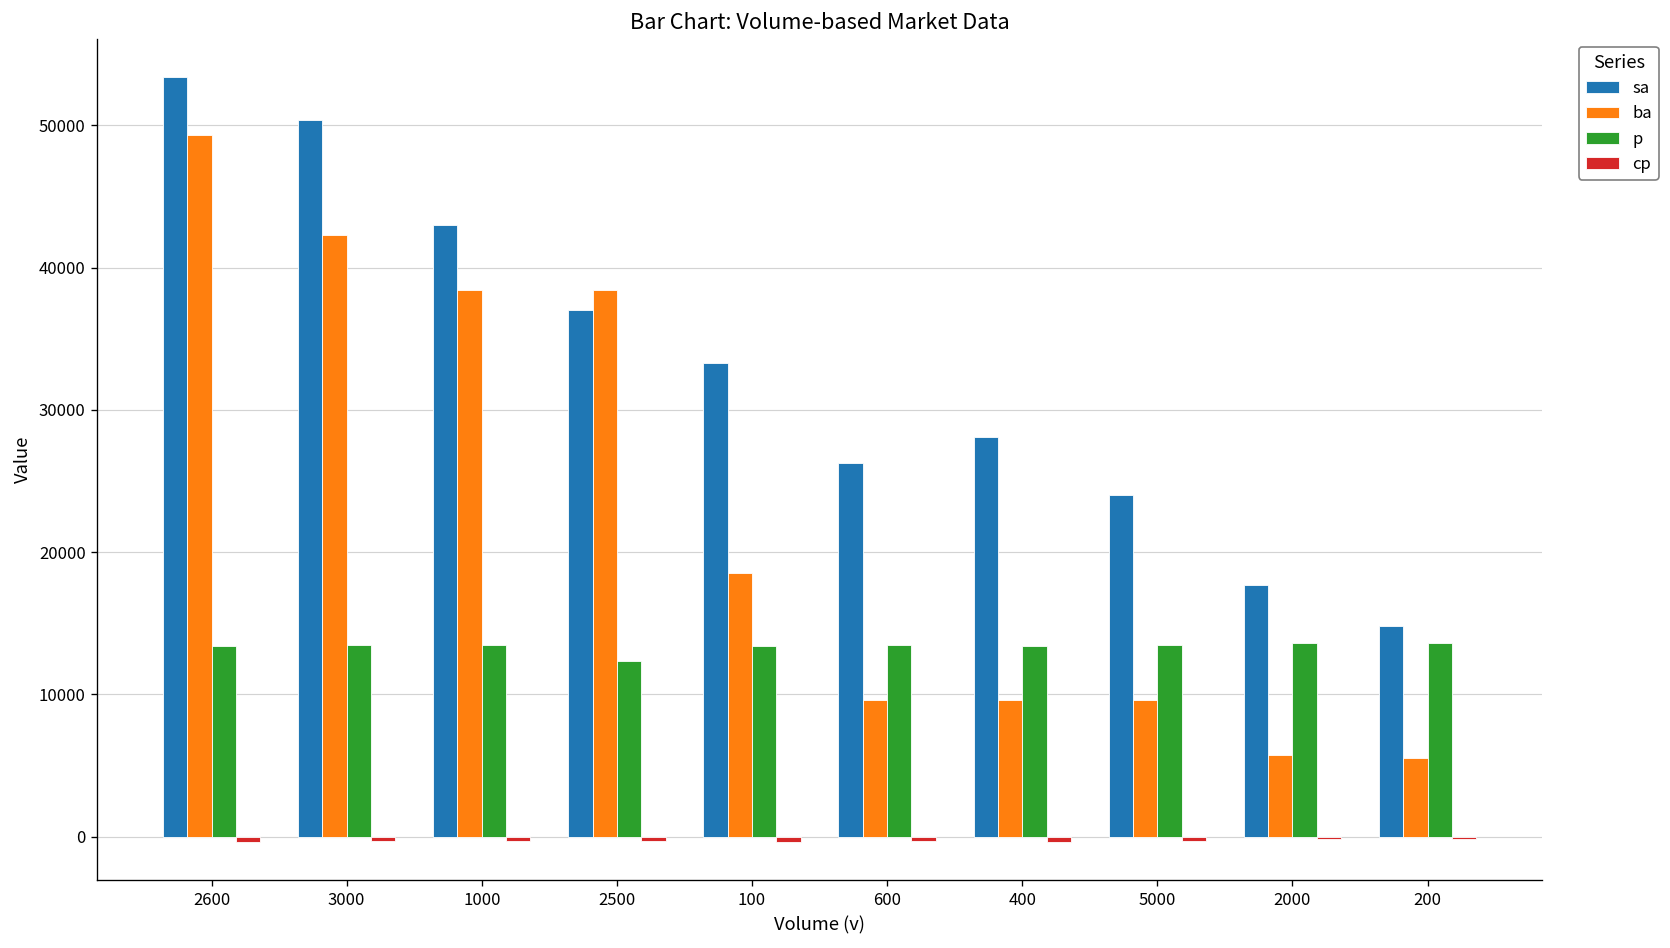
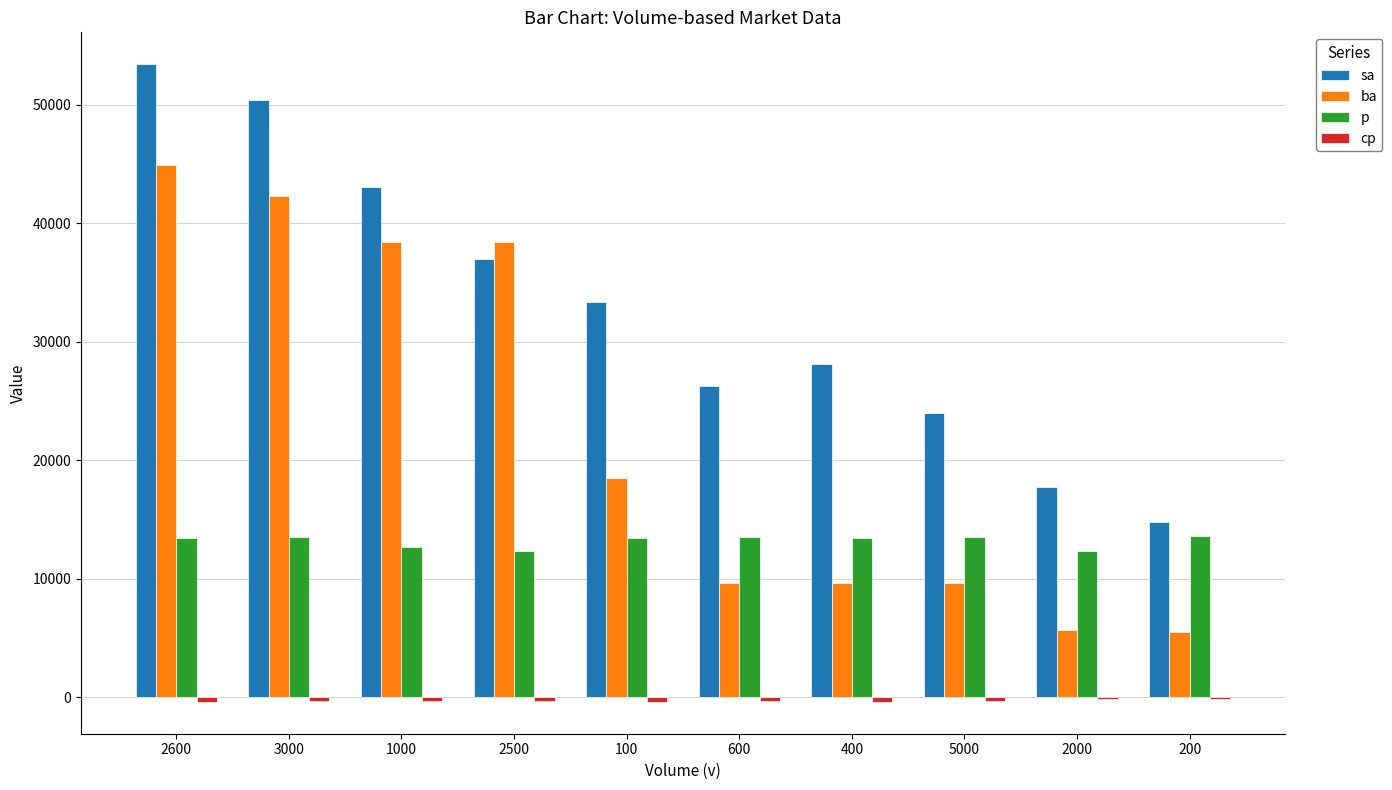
  {
    "sa": {
      "2600": 53400,
      "3000": 50400,
      "1000": 43000,
      "2500": 37000,
      "100": 33300,
      "600": 26200,
      "400": 28100,
      "5000": 24000,
      "2000": 17700,
      "200": 14800
    },
    "ba": {
-     "2600": 49300,
+     "2600": 44900,
      "3000": 42300,
      "1000": 38400,
      "2500": 38400,
      "100": 18500,
      "600": 9600,
      "400": 9600,
      "5000": 9600,
      "2000": 5700,
      "200": 5500
    },
    "p": {
      "2600": 13400,
      "3000": 13500,
-     "1000": 13500,
+     "1000": 12600,
      "2500": 12300,
      "100": 13400,
      "600": 13500,
      "400": 13400,
      "5000": 13500,
-     "2000": 13600,
+     "2000": 12300,
      "200": 13600
    },
    "cp": {
      "2600": -400,
      "3000": -300,
      "1000": -300,
      "2500": -300,
      "100": -400,
      "600": -300,
      "400": -400,
      "5000": -300
    }
  }
